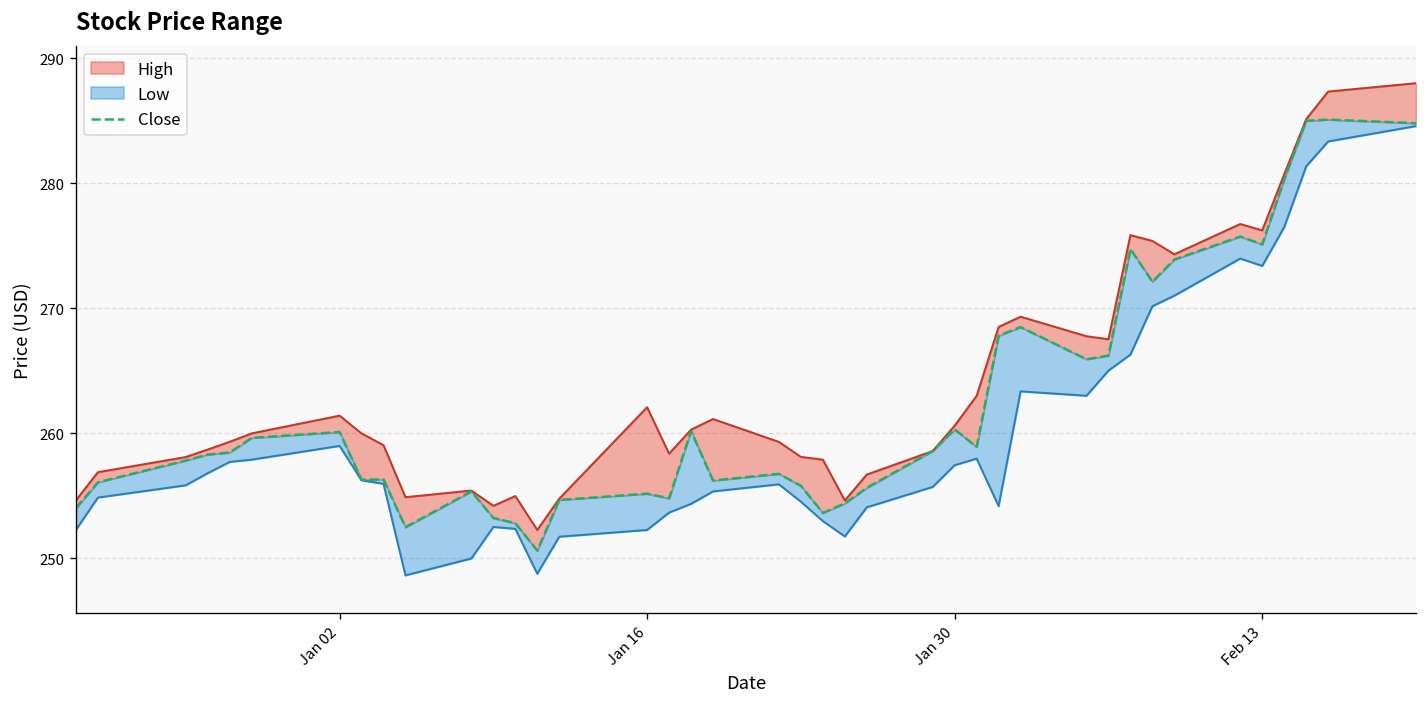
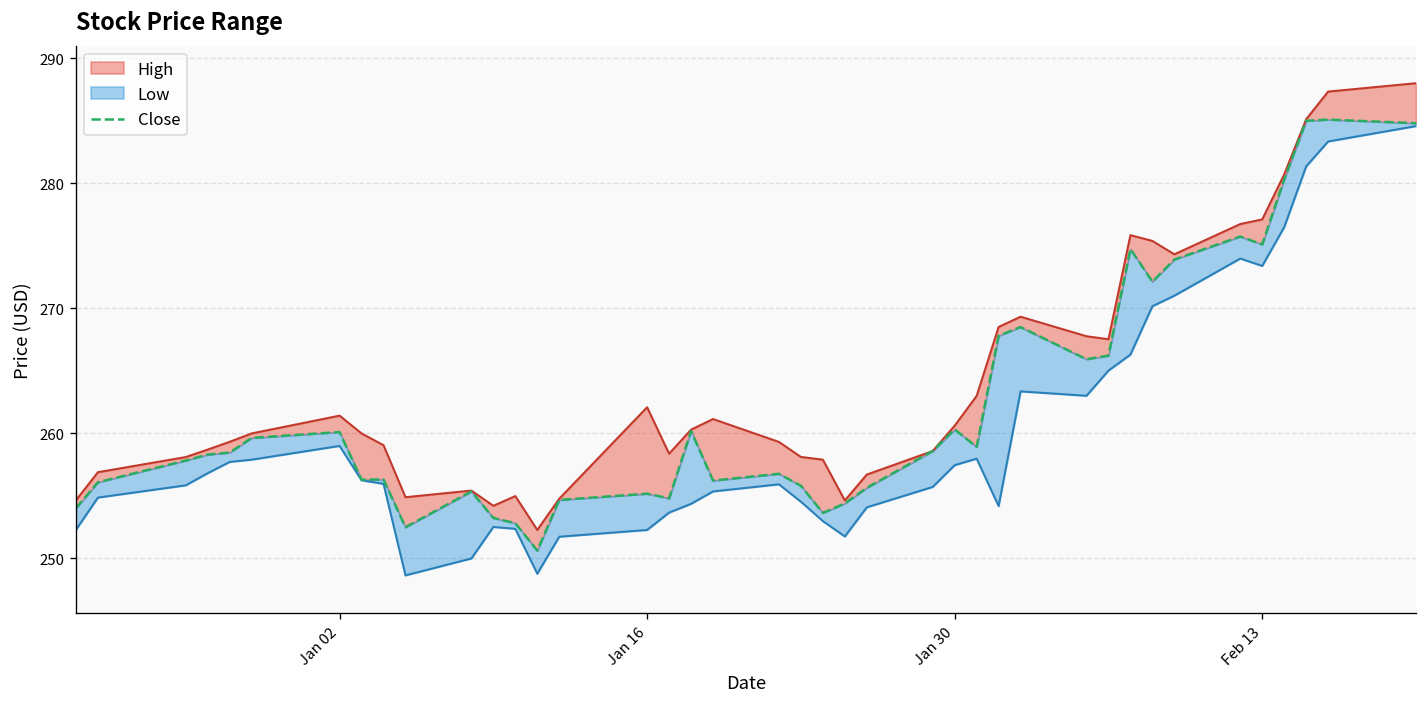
  {
    "High": {
      "Jan 02": 261.4,
      "Jan 16": 262.1,
      "Jan 30": 260.6,
-     "Feb 13": 276.2
+     "Feb 13": 277.1
    }
  }
